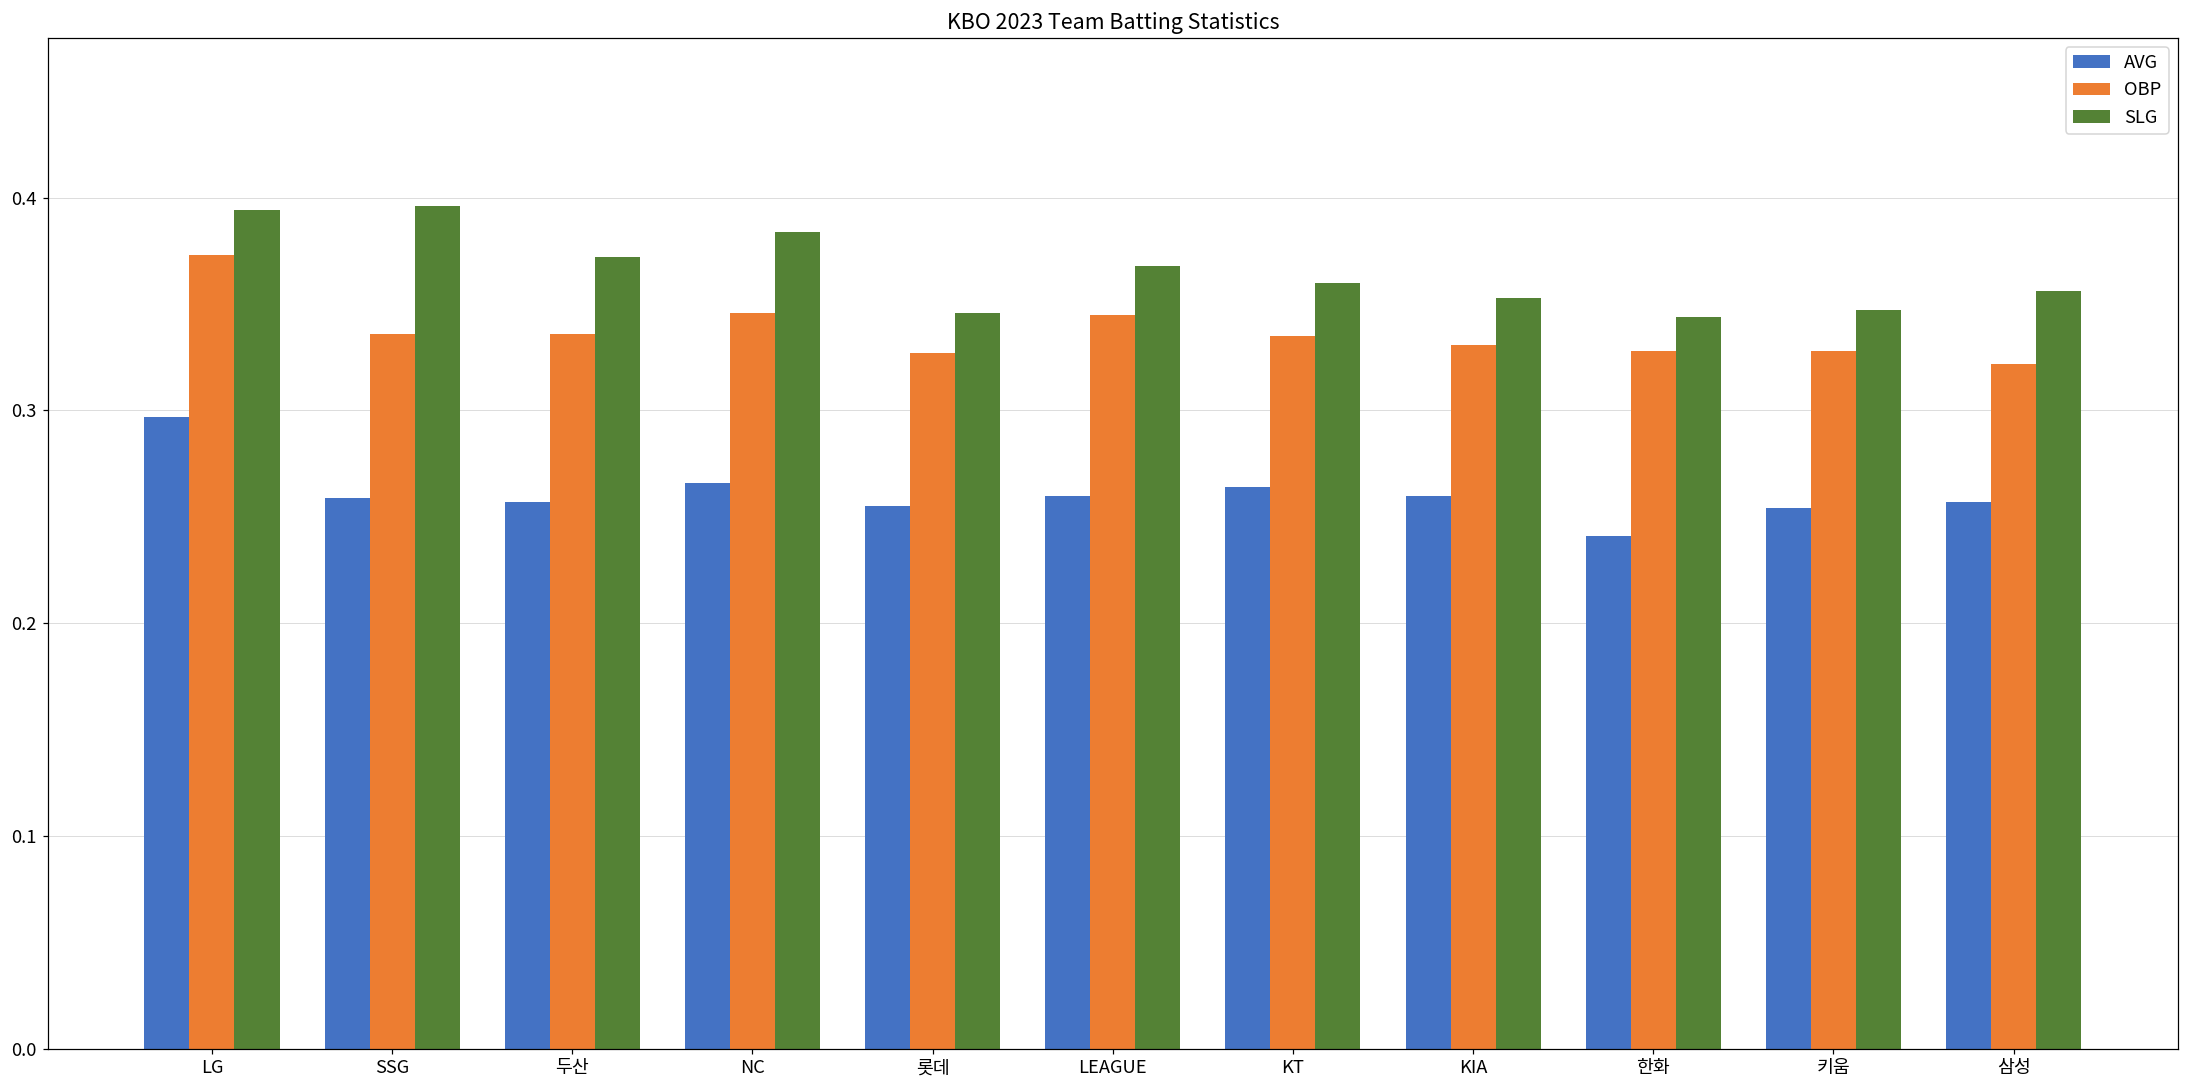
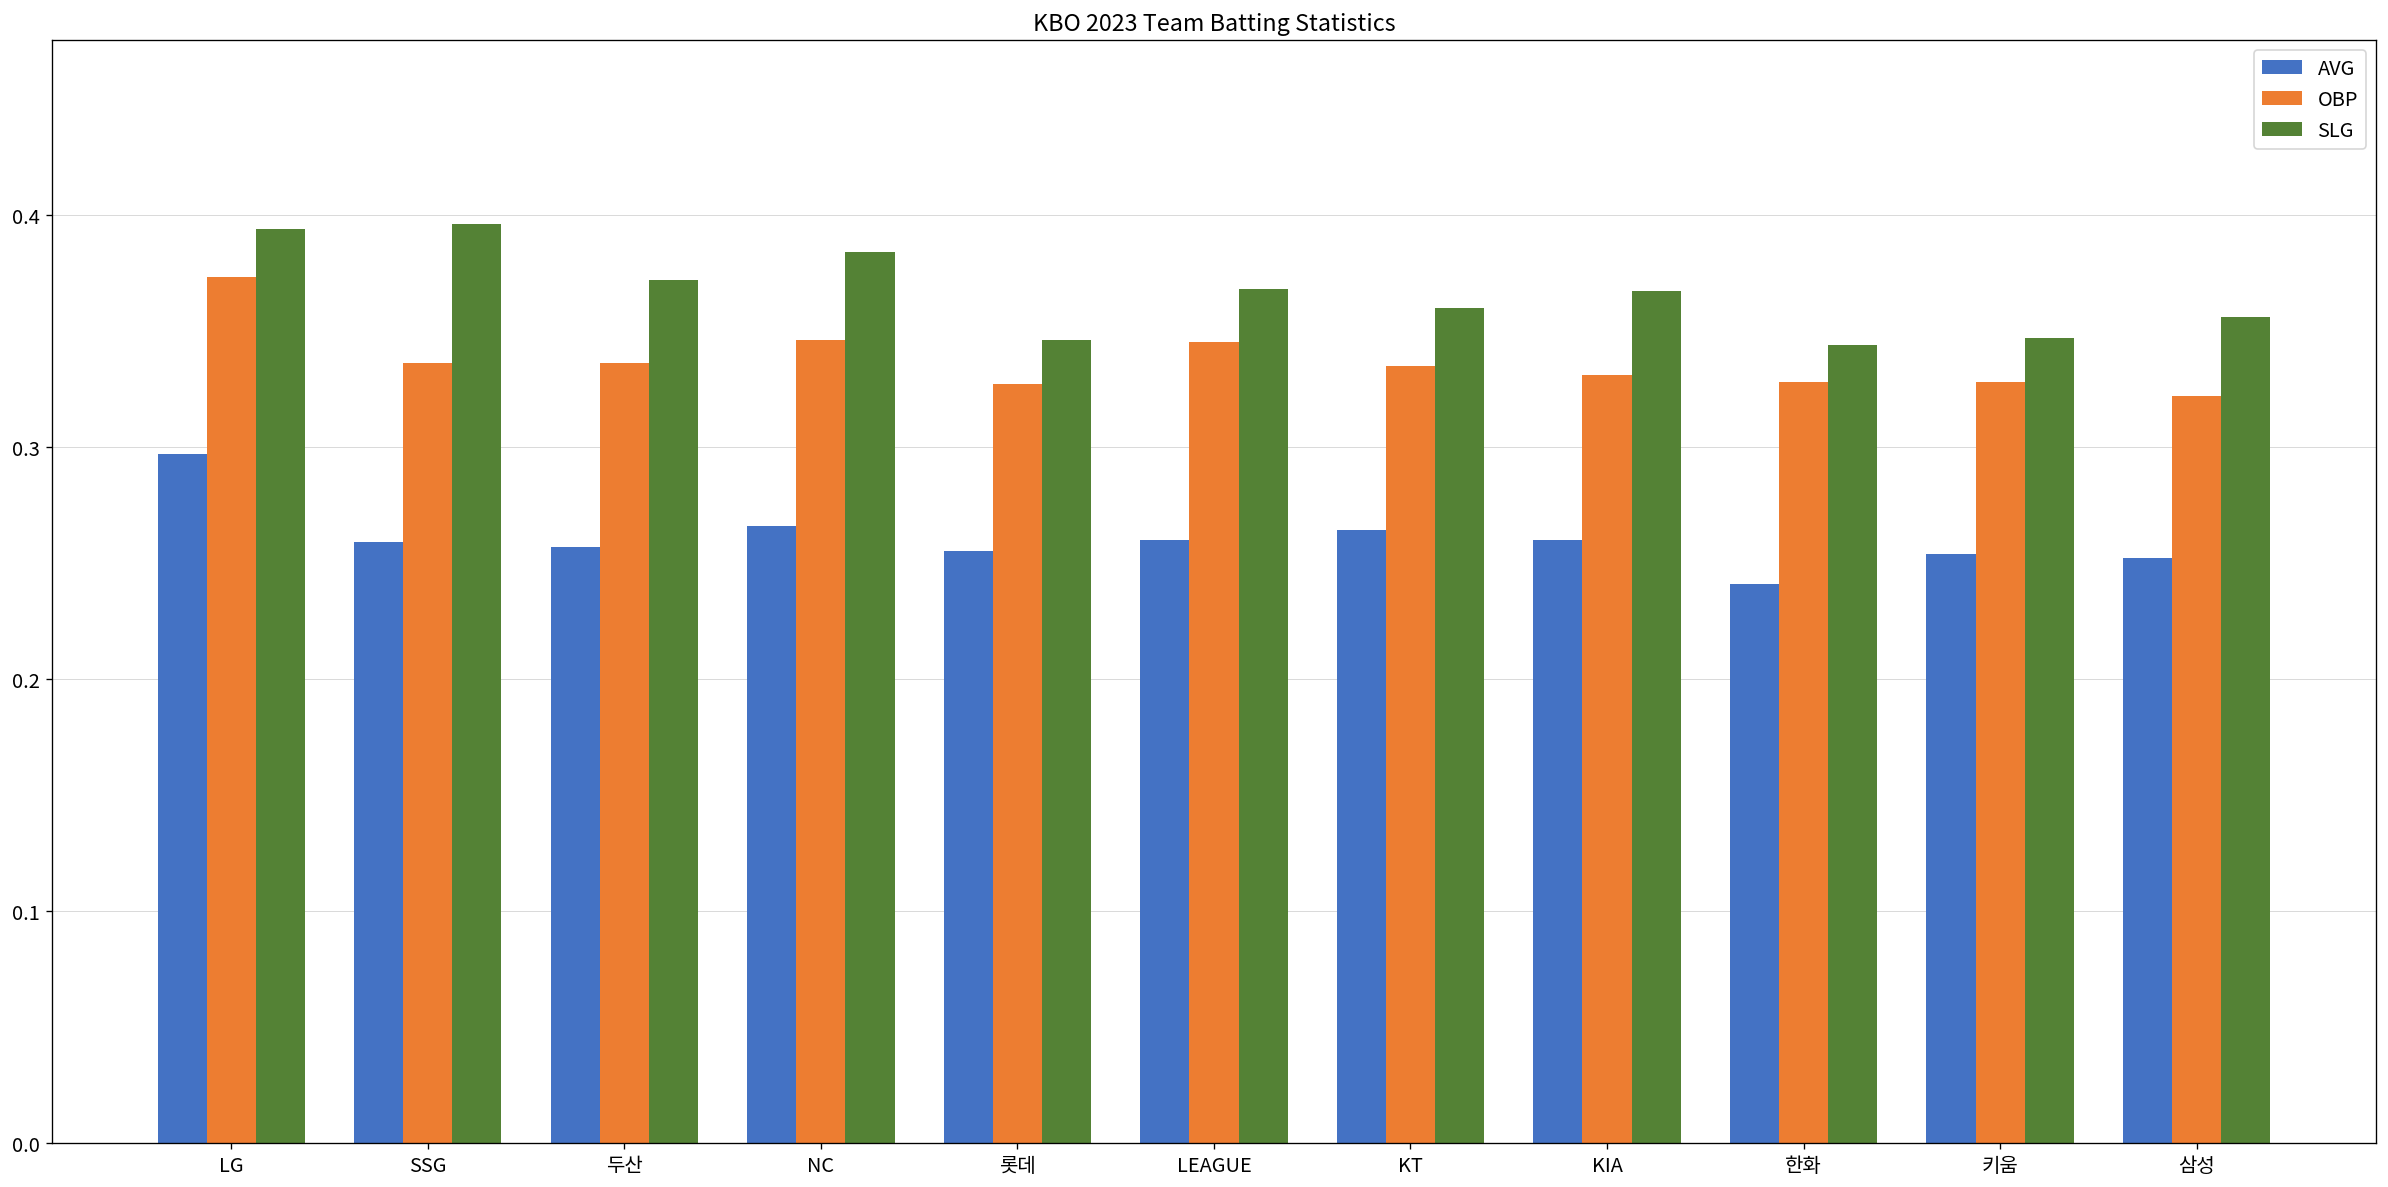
  {
    "AVG": {
      "LG": 0.297,
      "SSG": 0.259,
      "두산": 0.257,
      "NC": 0.266,
      "롯데": 0.255,
      "LEAGUE": 0.260,
      "KT": 0.264,
      "KIA": 0.260,
      "한화": 0.241,
      "키움": 0.254,
-     "삼성": 0.257
+     "삼성": 0.252
    },
    "OBP": {
      "LG": 0.373,
      "SSG": 0.336,
      "두산": 0.336,
      "NC": 0.346,
      "롯데": 0.327,
      "LEAGUE": 0.345,
      "KT": 0.335,
      "KIA": 0.331,
      "한화": 0.328,
      "키움": 0.328,
      "삼성": 0.322
    },
    "SLG": {
      "LG": 0.394,
      "SSG": 0.396,
      "두산": 0.372,
      "NC": 0.384,
      "롯데": 0.346,
      "LEAGUE": 0.368,
      "KT": 0.360,
-     "KIA": 0.353,
+     "KIA": 0.367,
      "한화": 0.344,
      "키움": 0.347,
      "삼성": 0.356
    }
  }
